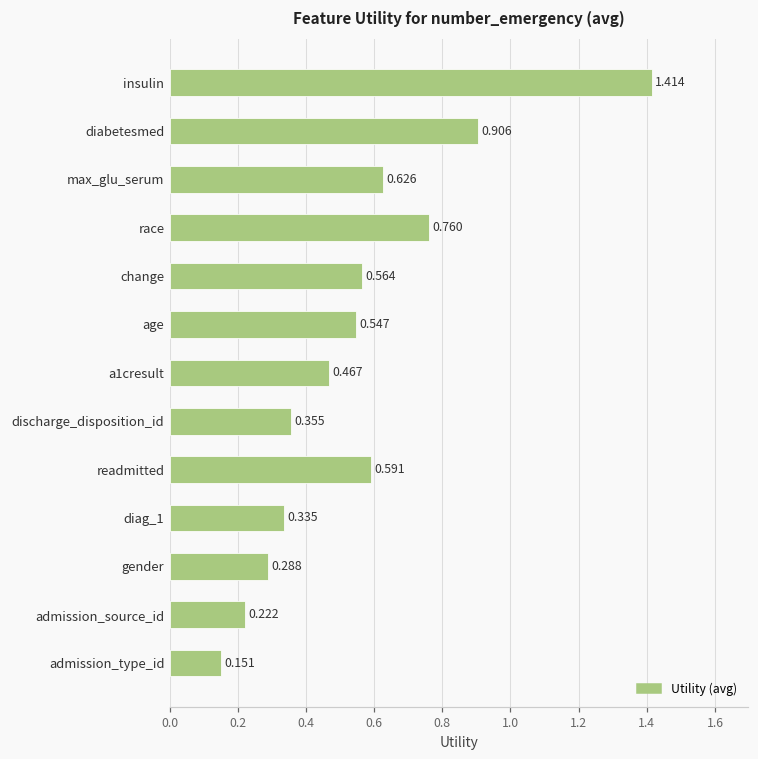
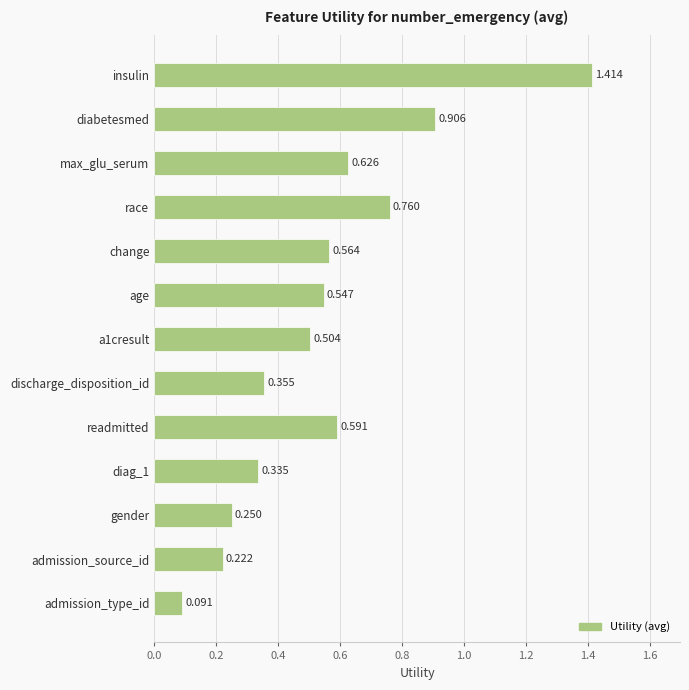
  {
    "insulin": 1.414,
    "diabetesmed": 0.906,
    "max_glu_serum": 0.626,
    "race": 0.760,
    "change": 0.564,
    "age": 0.547,
-   "a1cresult": 0.467,
+   "a1cresult": 0.504,
    "discharge_disposition_id": 0.355,
    "readmitted": 0.591,
    "diag_1": 0.335,
-   "gender": 0.288,
+   "gender": 0.250,
    "admission_source_id": 0.222,
-   "admission_type_id": 0.151
+   "admission_type_id": 0.091
  }
